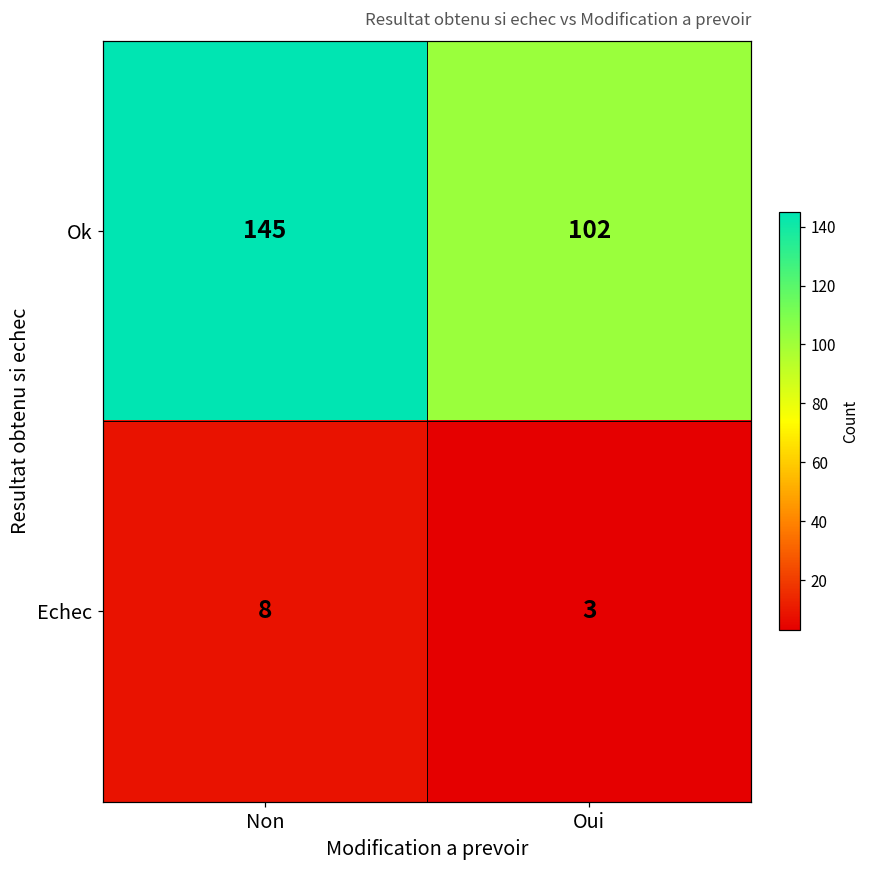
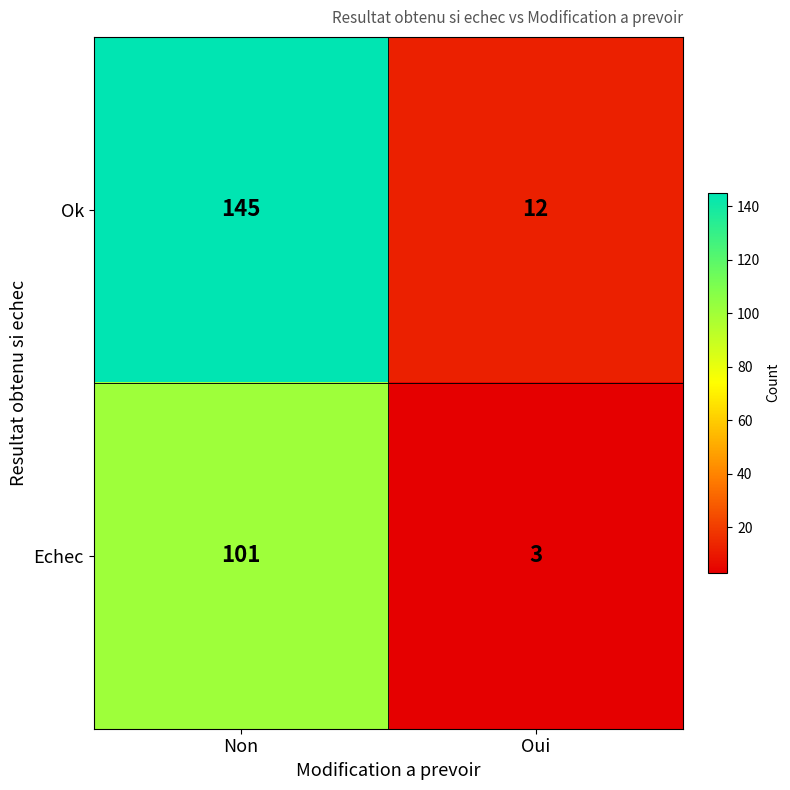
  {
    "Ok": {
      "Non": 145,
-     "Oui": 102
+     "Oui": 12
    },
    "Echec": {
-     "Non": 8,
+     "Non": 101,
      "Oui": 3
    }
  }
